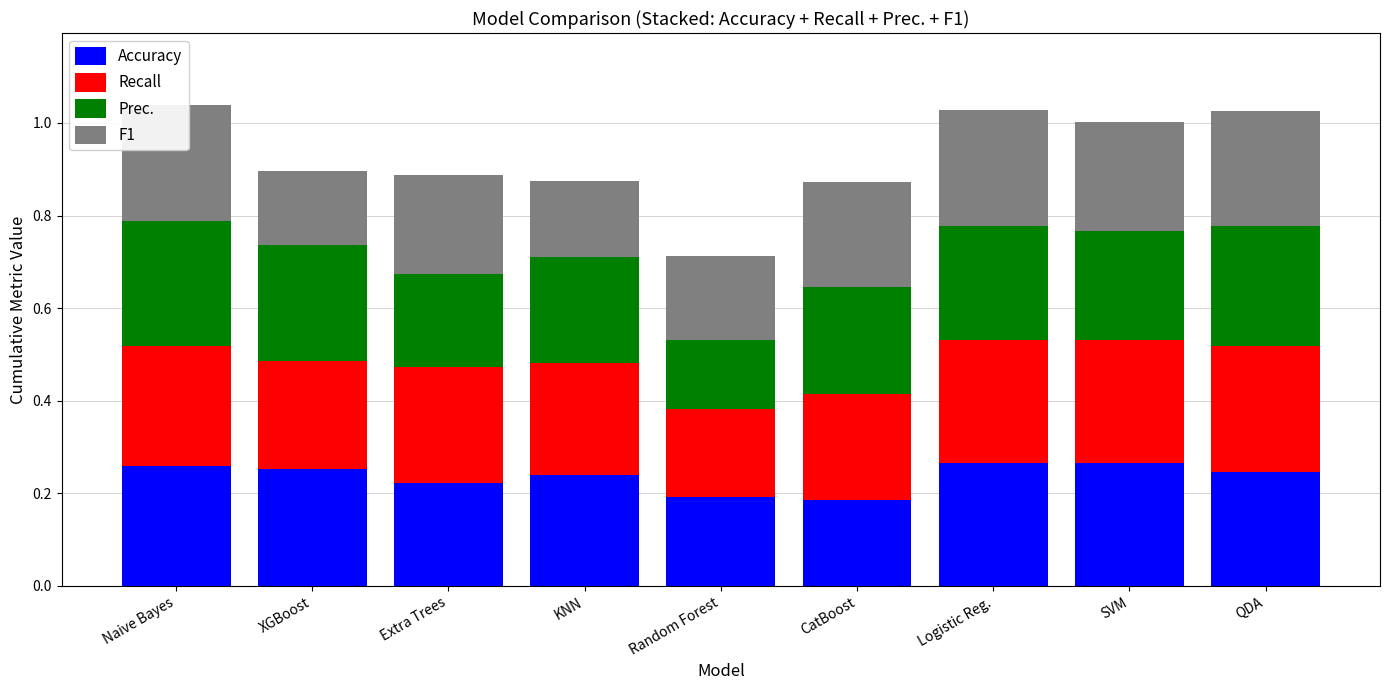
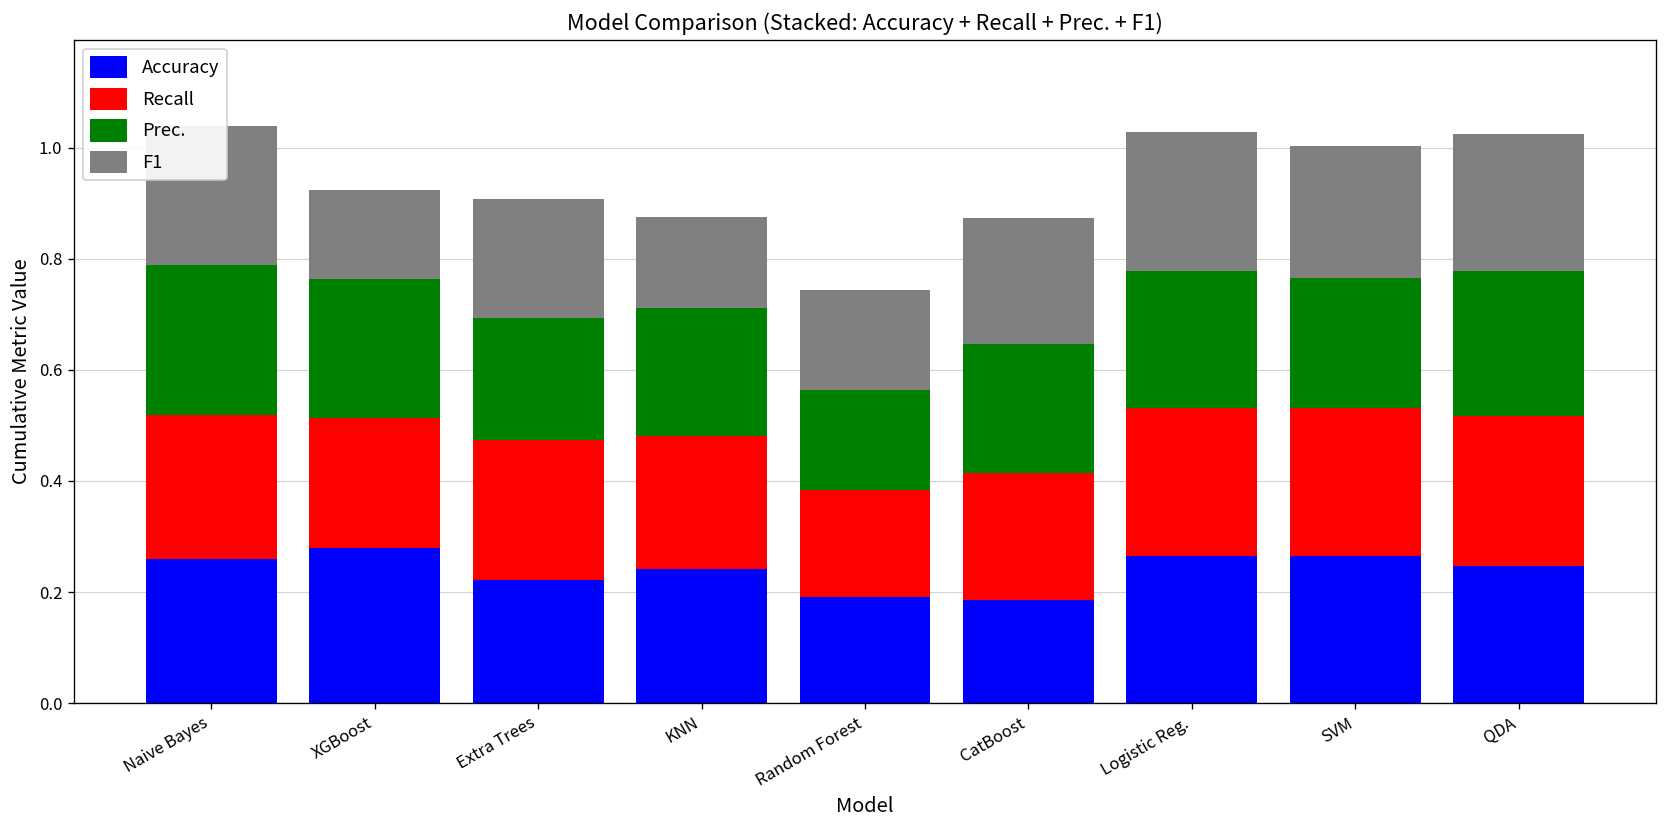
  {
    "Accuracy": {
      "Naive Bayes": 0.26,
-     "XGBoost": 0.25,
+     "XGBoost": 0.28,
      "Extra Trees": 0.22,
      "KNN": 0.24,
      "Random Forest": 0.19,
      "CatBoost": 0.19,
      "Logistic Reg.": 0.27,
      "SVM": 0.27,
      "QDA": 0.25
    },
    "Recall": {
      "Naive Bayes": 0.26,
      "XGBoost": 0.23,
      "Extra Trees": 0.25,
      "KNN": 0.24,
      "Random Forest": 0.19,
      "CatBoost": 0.23,
      "Logistic Reg.": 0.27,
      "SVM": 0.27,
      "QDA": 0.27
    },
    "Prec.": {
      "Naive Bayes": 0.27,
      "XGBoost": 0.25,
-     "Extra Trees": 0.20,
+     "Extra Trees": 0.22,
      "KNN": 0.23,
-     "Random Forest": 0.15,
+     "Random Forest": 0.18,
      "CatBoost": 0.23,
      "Logistic Reg.": 0.25,
      "SVM": 0.24,
      "QDA": 0.26
    },
    "F1": {
      "XGBoost": 0.16,
      "Extra Trees": 0.21,
      "KNN": 0.16,
      "Random Forest": 0.18,
      "CatBoost": 0.23,
      "Logistic Reg.": 0.25,
      "SVM": 0.24,
      "QDA": 0.25
    }
  }
